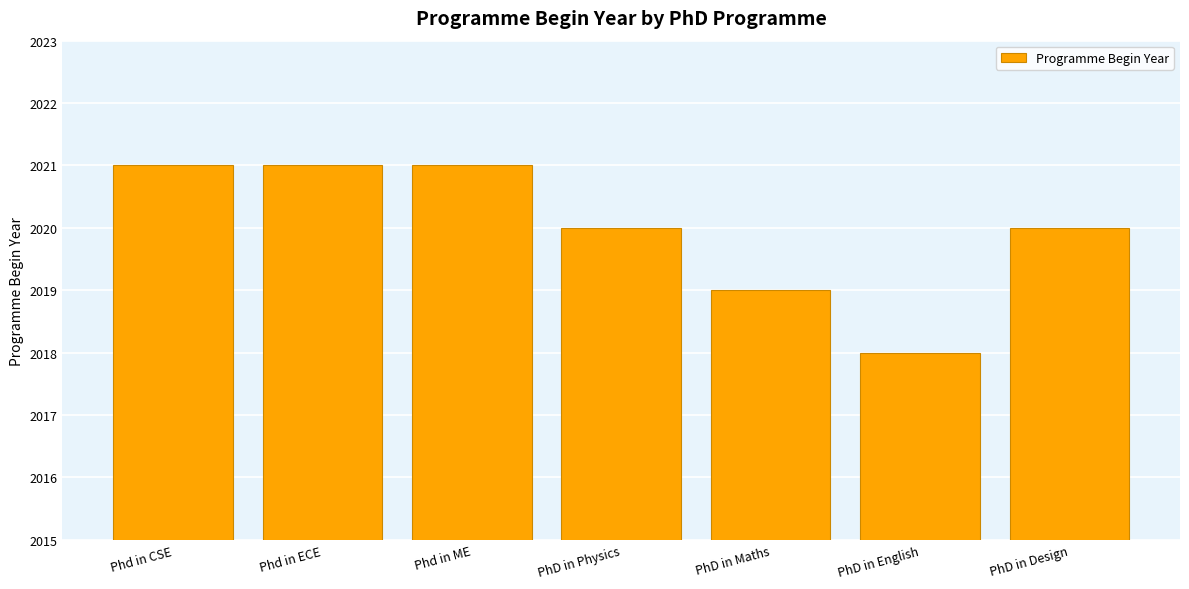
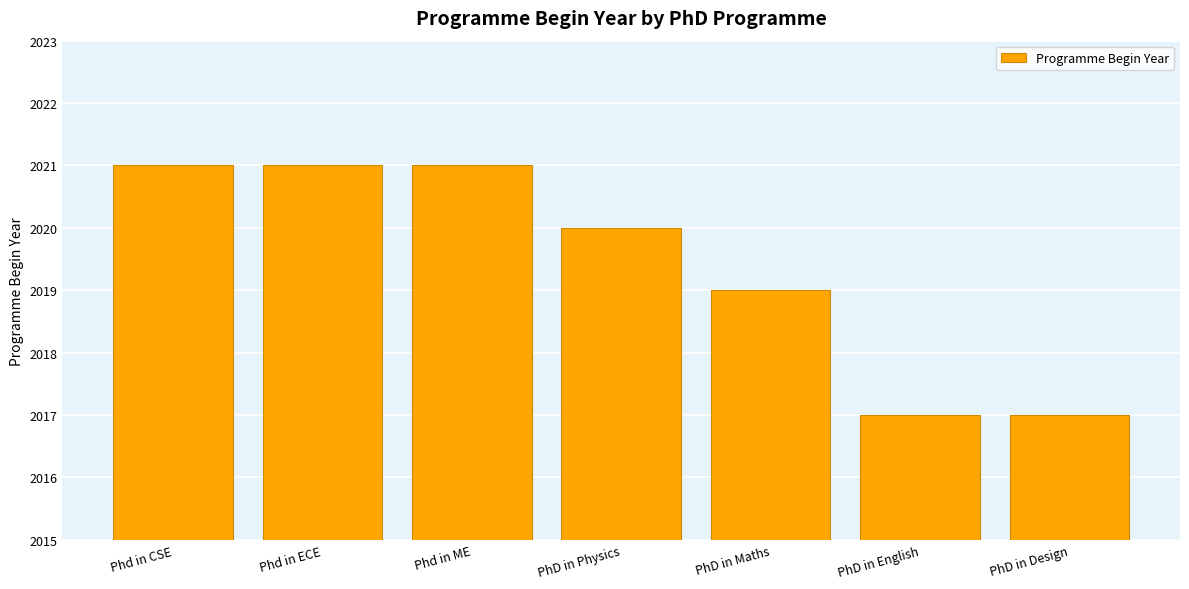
  {
    "Phd in CSE": 2021,
    "Phd in ECE": 2021,
    "Phd in ME": 2021,
    "PhD in Physics": 2020,
    "PhD in Maths": 2019,
-   "PhD in English": 2018,
-   "PhD in Design": 2020
+   "PhD in English": 2017,
+   "PhD in Design": 2017
  }
